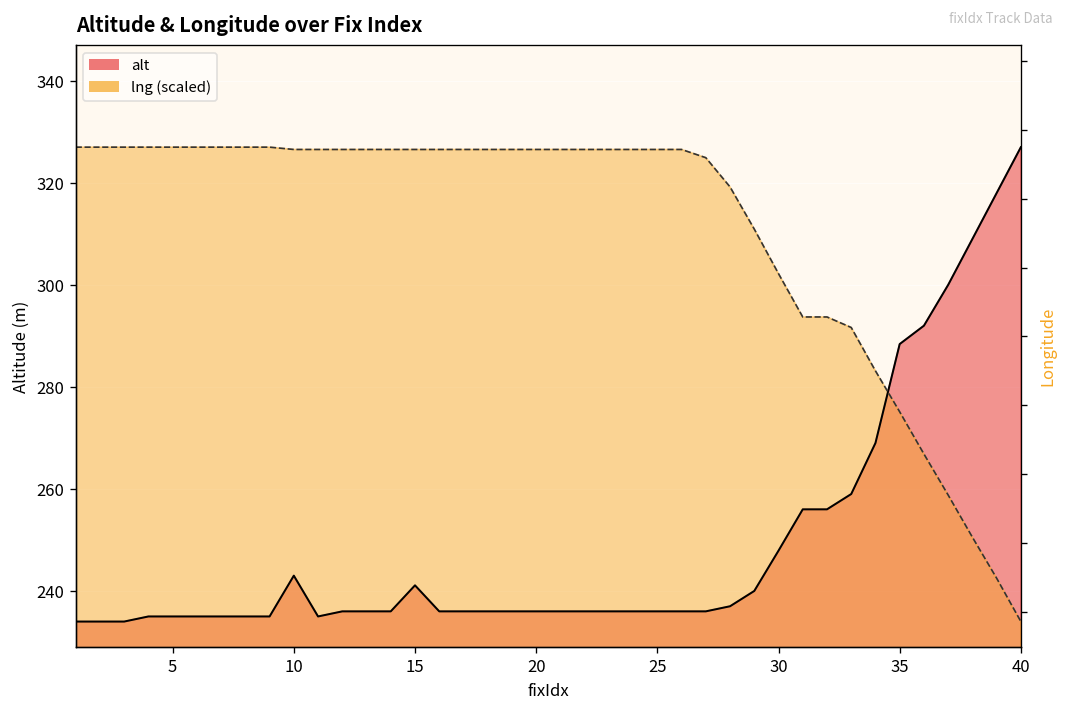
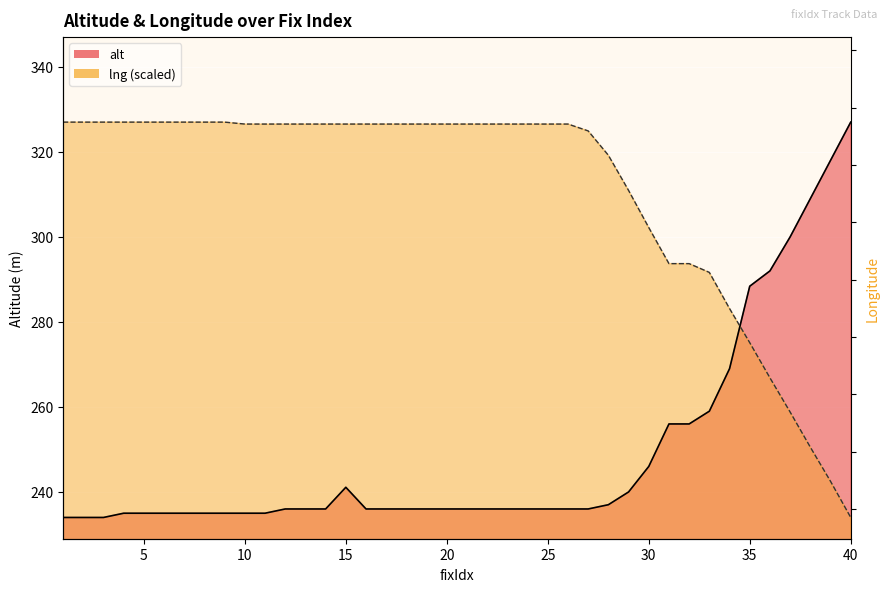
  {
    "alt": {
      "5": 235,
-     "10": 243,
+     "10": 235,
      "15": 241,
      "20": 236,
      "25": 236,
-     "30": 248,
+     "30": 246,
      "35": 288,
      "40": 327
    }
  }
